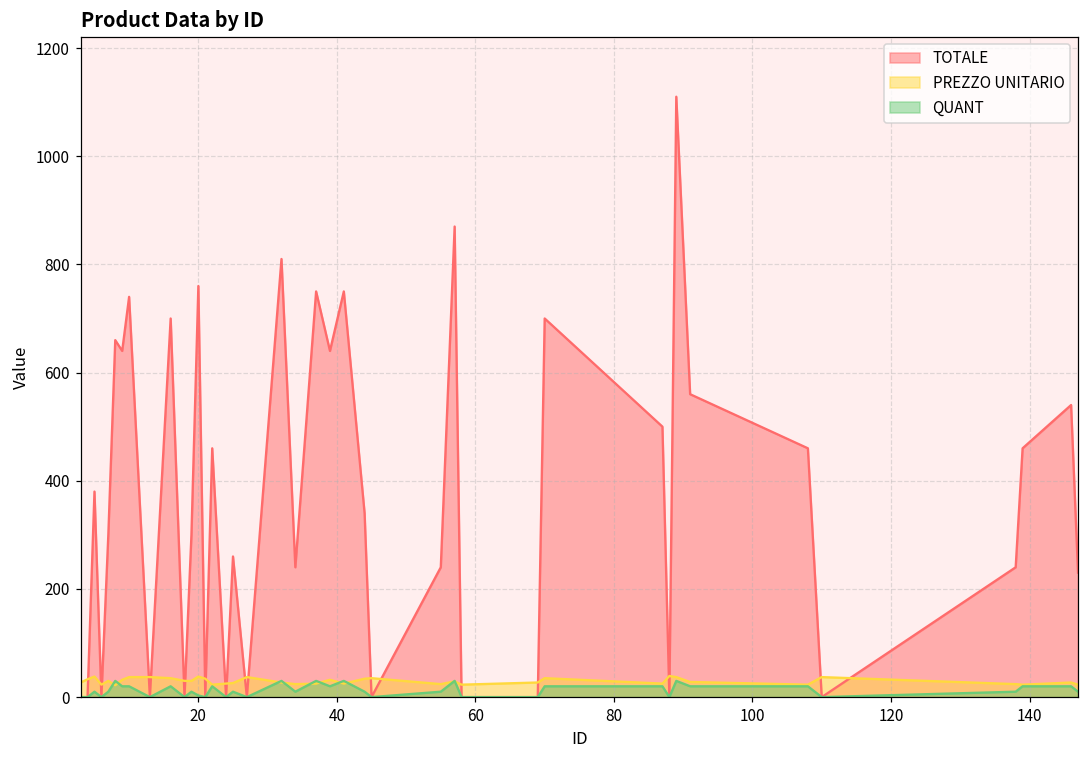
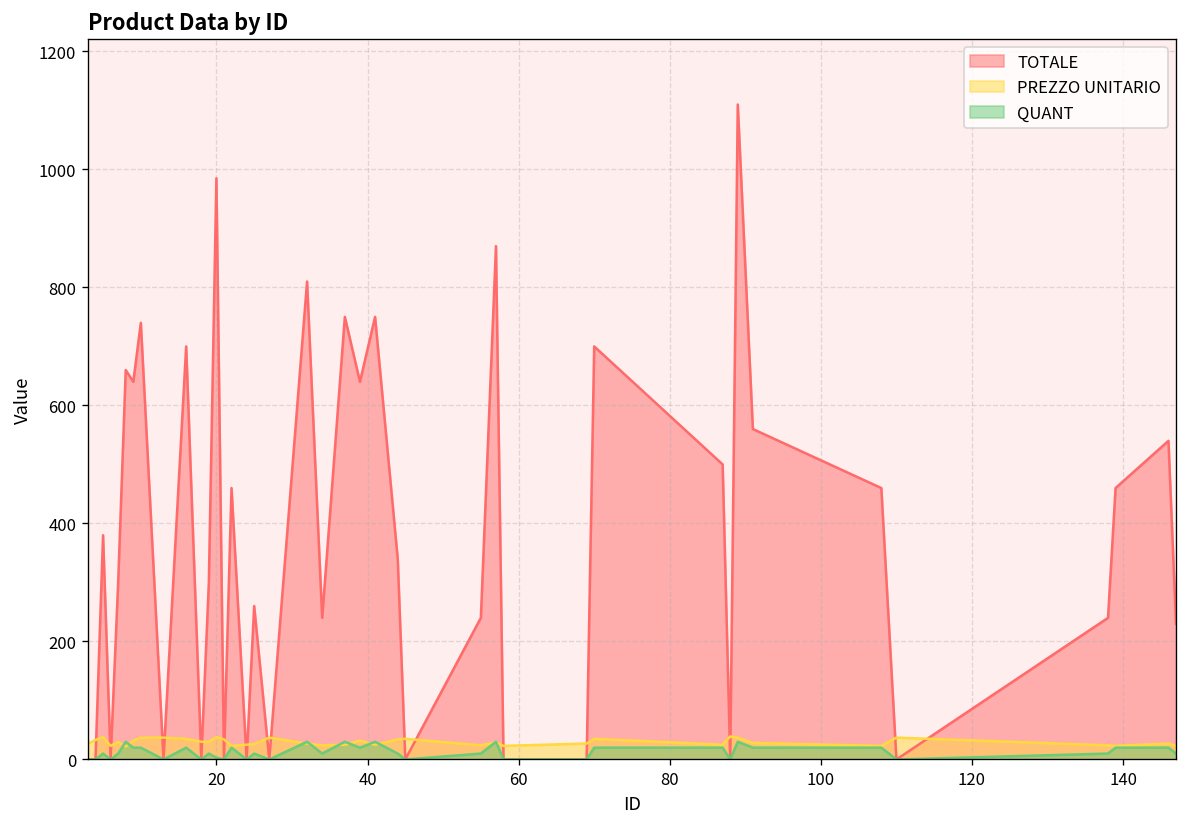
  {
    "TOTALE": {
-     "20": 760
+     "20": 990
    },
    "PREZZO UNITARIO": {
      "20": 40
    },
    "QUANT": {
      "20": 0
    }
  }
